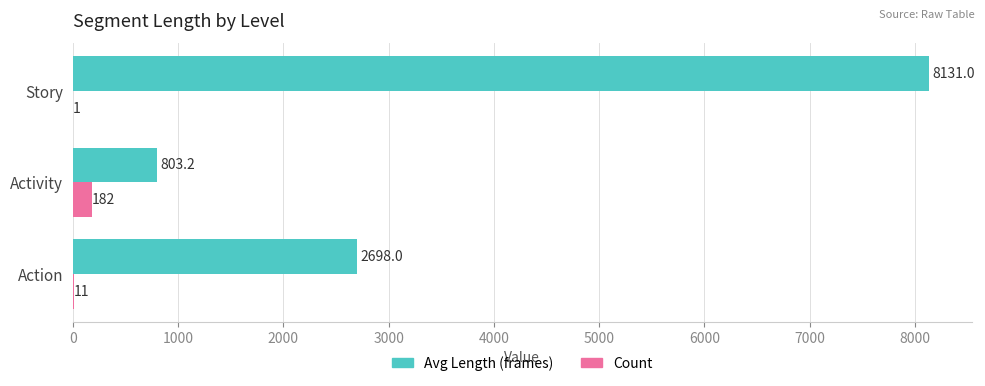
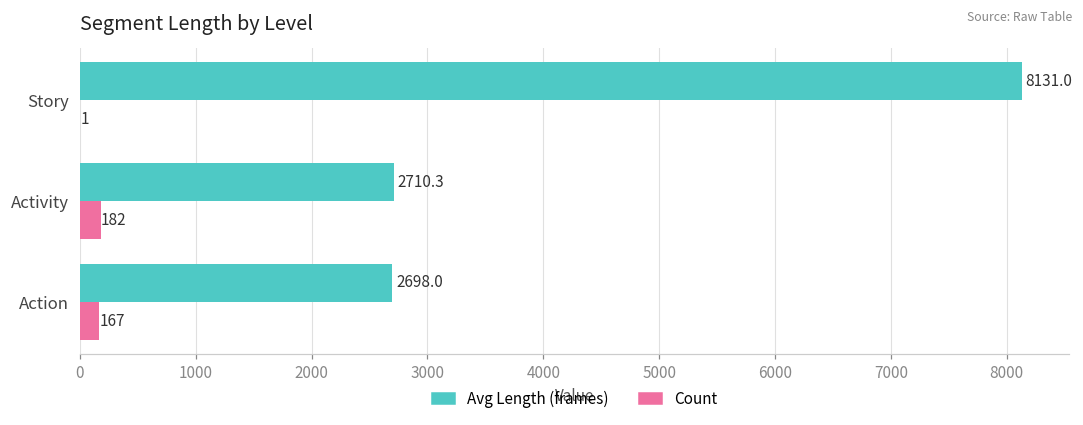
  {
    "Avg Length (frames)": {
      "Story": 8131.0,
-     "Activity": 803.2,
+     "Activity": 2710.3,
      "Action": 2698.0
    },
    "Count": {
      "Story": 1,
      "Activity": 182,
-     "Action": 11
+     "Action": 167
    }
  }
